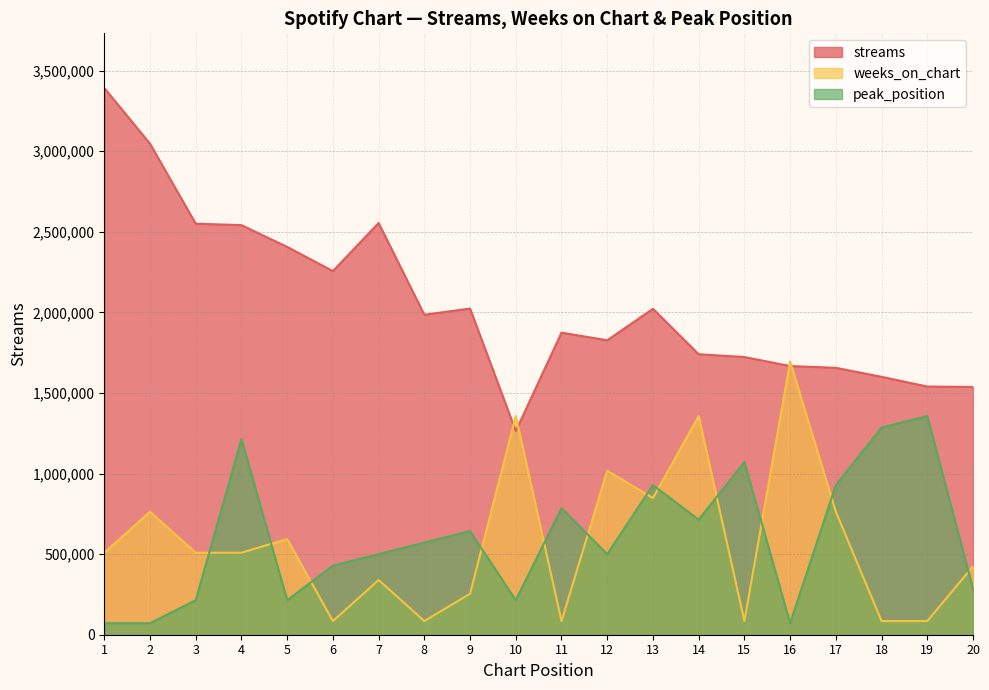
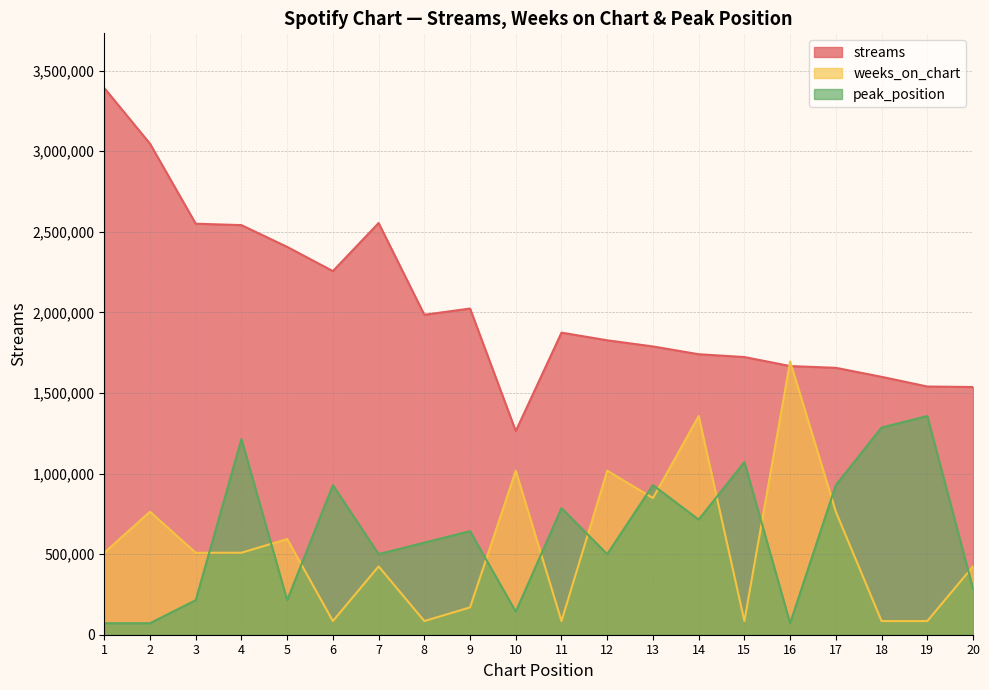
  {
    "streams": {
      "1": "3,390,000",
      "2": "3,050,000",
      "3": "2,550,000",
      "4": "2,540,000",
      "5": "2,410,000",
      "6": "2,260,000",
      "7": "2,550,000",
      "8": "1,990,000",
      "9": "2,020,000",
      "10": "1,260,000",
      "11": "1,870,000",
      "12": "1,830,000",
-     "13": "2,020,000",
+     "13": "1,790,000",
      "14": "1,740,000",
      "15": "1,720,000",
      "16": "1,670,000",
      "17": "1,660,000",
      "18": "1,600,000",
      "19": "1,540,000",
      "20": "1,540,000"
    },
    "weeks_on_chart": {
      "1": "510,000",
      "2": "760,000",
      "3": "510,000",
      "4": "510,000",
      "5": "590,000",
      "6": "80,000",
-     "7": "340,000",
+     "7": "420,000",
      "8": "80,000",
-     "9": "250,000",
-     "10": "1,360,000",
+     "9": "170,000",
+     "10": "1,020,000",
      "11": "80,000",
      "12": "1,020,000",
      "13": "850,000",
      "14": "1,360,000",
      "15": "80,000",
      "16": "1,700,000",
      "17": "760,000",
      "18": "80,000",
      "19": "80,000",
      "20": "420,000"
    },
    "peak_position": {
      "1": "70,000",
      "2": "70,000",
      "3": "210,000",
      "4": "1,210,000",
      "5": "210,000",
-     "6": "430,000",
+     "6": "930,000",
      "7": "500,000",
      "8": "570,000",
      "9": "640,000",
-     "10": "210,000",
+     "10": "140,000",
      "11": "790,000",
      "12": "500,000",
      "13": "930,000",
      "14": "710,000",
      "15": "1,070,000",
      "16": "70,000",
      "17": "930,000",
      "18": "1,290,000",
      "19": "1,360,000",
      "20": "290,000"
    }
  }
